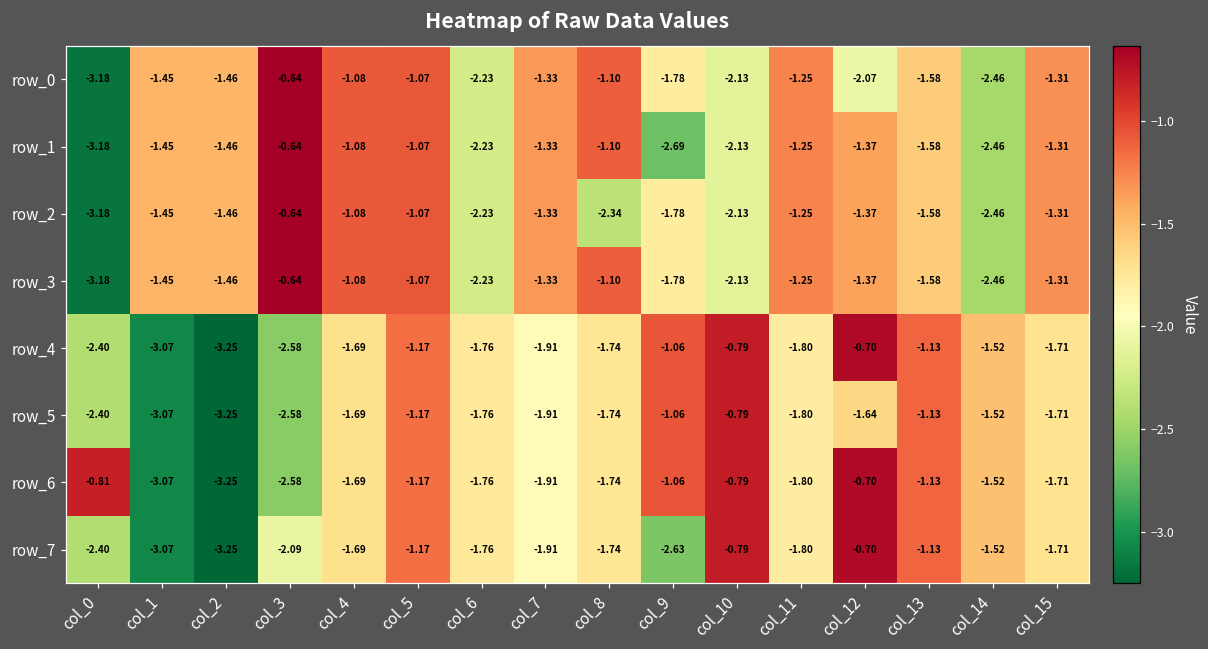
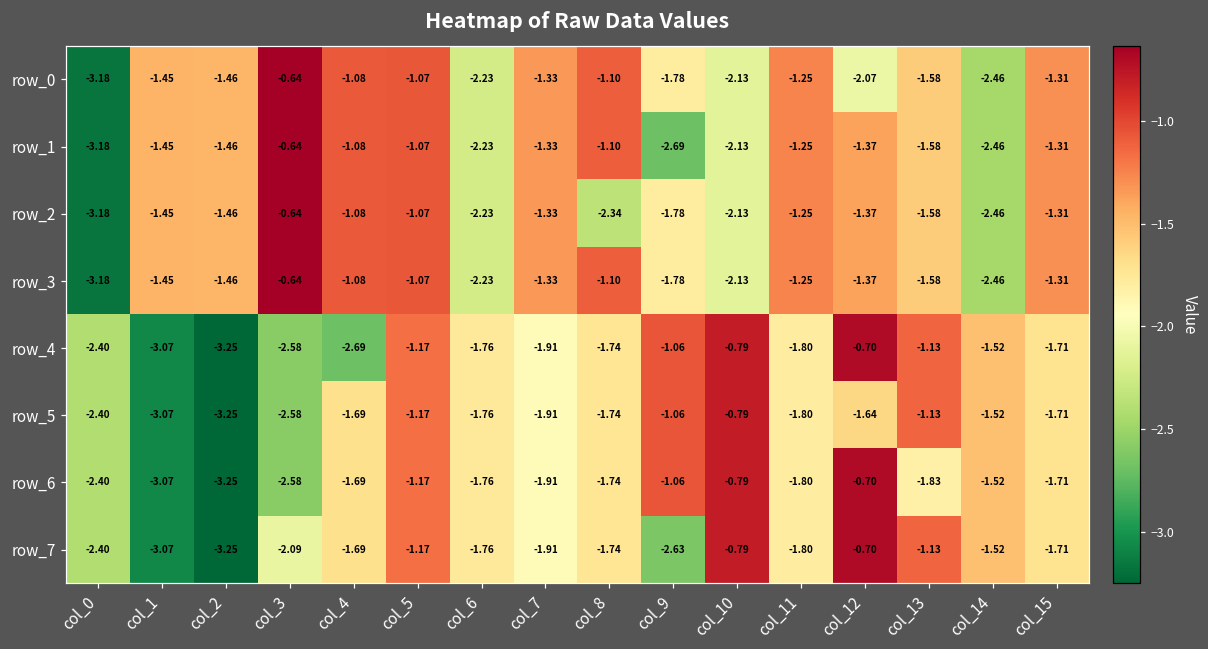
  {
    "row_0": {
      "col_0": -3.18,
      "col_1": -1.45,
      "col_2": -1.46,
      "col_3": -0.64,
      "col_4": -1.08,
      "col_5": -1.07,
      "col_6": -2.23,
      "col_7": -1.33,
      "col_8": -1.10,
      "col_9": -1.78,
      "col_10": -2.13,
      "col_11": -1.25,
      "col_12": -2.07,
      "col_13": -1.58,
      "col_14": -2.46,
      "col_15": -1.31
    },
    "row_1": {
      "col_0": -3.18,
      "col_1": -1.45,
      "col_2": -1.46,
      "col_3": -0.64,
      "col_4": -1.08,
      "col_5": -1.07,
      "col_6": -2.23,
      "col_7": -1.33,
      "col_8": -1.10,
      "col_9": -2.69,
      "col_10": -2.13,
      "col_11": -1.25,
      "col_12": -1.37,
      "col_13": -1.58,
      "col_14": -2.46,
      "col_15": -1.31
    },
    "row_2": {
      "col_0": -3.18,
      "col_1": -1.45,
      "col_2": -1.46,
      "col_3": -0.64,
      "col_4": -1.08,
      "col_5": -1.07,
      "col_6": -2.23,
      "col_7": -1.33,
      "col_8": -2.34,
      "col_9": -1.78,
      "col_10": -2.13,
      "col_11": -1.25,
      "col_12": -1.37,
      "col_13": -1.58,
      "col_14": -2.46,
      "col_15": -1.31
    },
    "row_3": {
      "col_0": -3.18,
      "col_1": -1.45,
      "col_2": -1.46,
      "col_3": -0.64,
      "col_4": -1.08,
      "col_5": -1.07,
      "col_6": -2.23,
      "col_7": -1.33,
      "col_8": -1.10,
      "col_9": -1.78,
      "col_10": -2.13,
      "col_11": -1.25,
      "col_12": -1.37,
      "col_13": -1.58,
      "col_14": -2.46,
      "col_15": -1.31
    },
    "row_4": {
      "col_0": -2.40,
      "col_1": -3.07,
      "col_2": -3.25,
      "col_3": -2.58,
-     "col_4": -1.69,
+     "col_4": -2.69,
      "col_5": -1.17,
      "col_6": -1.76,
      "col_7": -1.91,
      "col_8": -1.74,
      "col_9": -1.06,
      "col_10": -0.79,
      "col_11": -1.80,
      "col_12": -0.70,
      "col_13": -1.13,
      "col_14": -1.52,
      "col_15": -1.71
    },
    "row_5": {
      "col_0": -2.40,
      "col_1": -3.07,
      "col_2": -3.25,
      "col_3": -2.58,
      "col_4": -1.69,
      "col_5": -1.17,
      "col_6": -1.76,
      "col_7": -1.91,
      "col_8": -1.74,
      "col_9": -1.06,
      "col_10": -0.79,
      "col_11": -1.80,
      "col_12": -1.64,
      "col_13": -1.13,
      "col_14": -1.52,
      "col_15": -1.71
    },
    "row_6": {
-     "col_0": -0.81,
+     "col_0": -2.40,
      "col_1": -3.07,
      "col_2": -3.25,
      "col_3": -2.58,
      "col_4": -1.69,
      "col_5": -1.17,
      "col_6": -1.76,
      "col_7": -1.91,
      "col_8": -1.74,
      "col_9": -1.06,
      "col_10": -0.79,
      "col_11": -1.80,
      "col_12": -0.70,
-     "col_13": -1.13,
+     "col_13": -1.83,
      "col_14": -1.52,
      "col_15": -1.71
    },
    "row_7": {
      "col_0": -2.40,
      "col_1": -3.07,
      "col_2": -3.25,
      "col_3": -2.09,
      "col_4": -1.69,
      "col_5": -1.17,
      "col_6": -1.76,
      "col_7": -1.91,
      "col_8": -1.74,
      "col_9": -2.63,
      "col_10": -0.79,
      "col_11": -1.80,
      "col_12": -0.70,
      "col_13": -1.13,
      "col_14": -1.52,
      "col_15": -1.71
    }
  }
